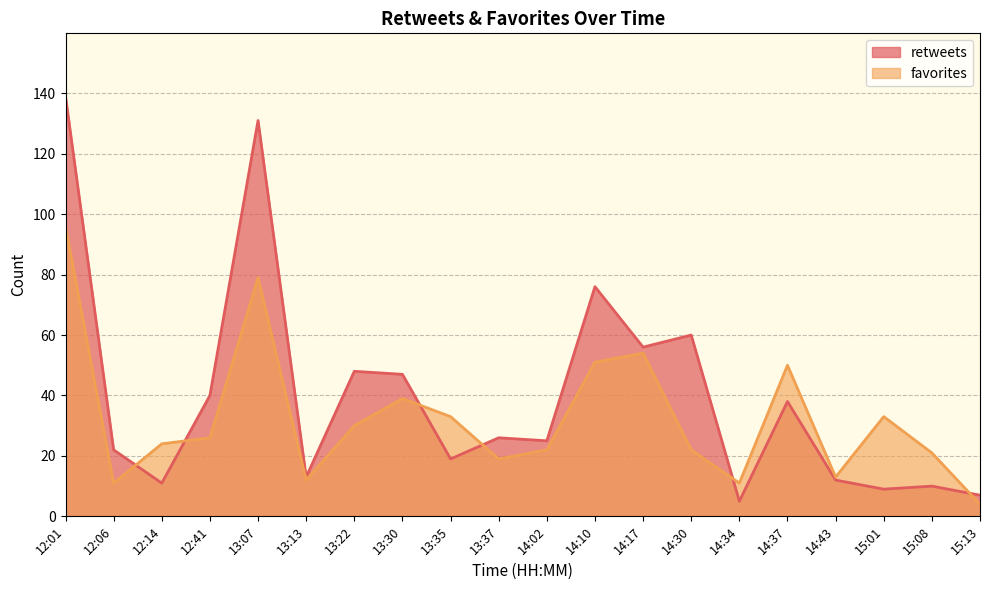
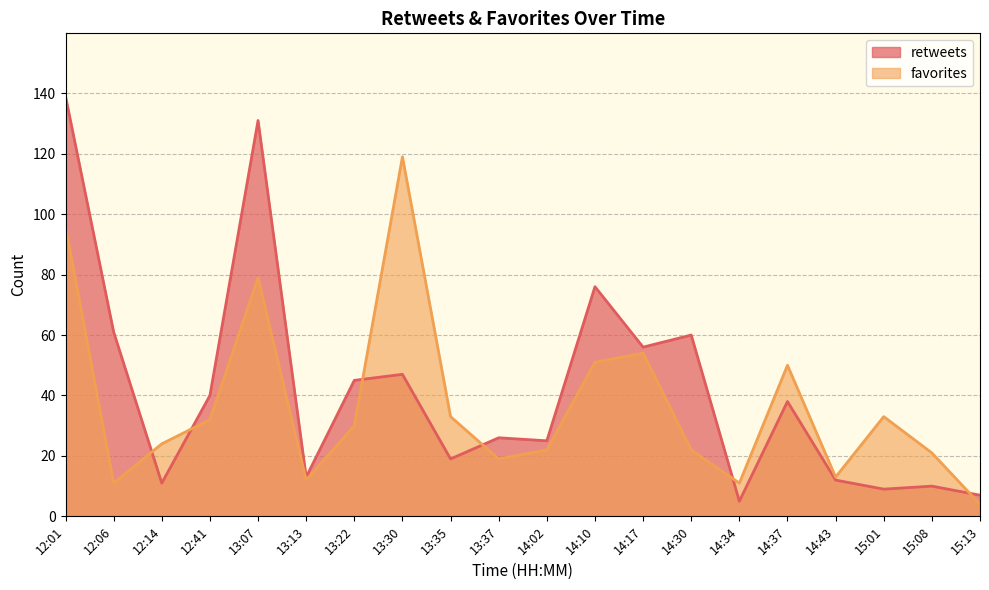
  {
    "retweets": {
      "12:01": 139,
-     "12:06": 22,
+     "12:06": 61,
      "12:14": 11,
      "12:41": 40,
      "13:07": 131,
      "13:13": 13,
-     "13:22": 48,
+     "13:22": 45,
      "13:30": 47,
      "13:35": 19,
      "13:37": 26,
      "14:02": 25,
      "14:10": 76,
      "14:17": 56,
      "14:30": 60,
      "14:34": 5,
      "14:37": 38,
      "14:43": 12,
      "15:01": 9,
      "15:08": 10,
      "15:13": 7
    },
    "favorites": {
      "12:01": 96,
      "12:06": 11,
      "12:14": 24,
-     "12:41": 26,
+     "12:41": 32,
      "13:07": 79,
      "13:13": 12,
      "13:22": 30,
-     "13:30": 39,
+     "13:30": 119,
      "13:35": 33,
      "13:37": 19,
      "14:02": 22,
      "14:10": 51,
      "14:17": 54,
      "14:30": 22,
      "14:34": 11,
      "14:37": 50,
      "14:43": 13,
      "15:01": 33,
      "15:08": 21,
      "15:13": 4
    }
  }
